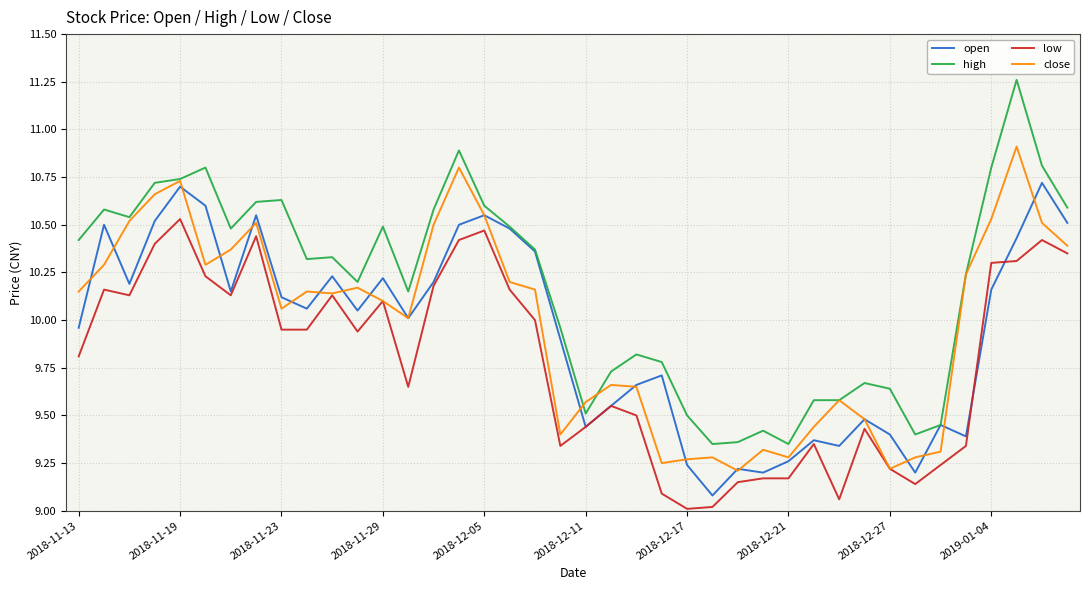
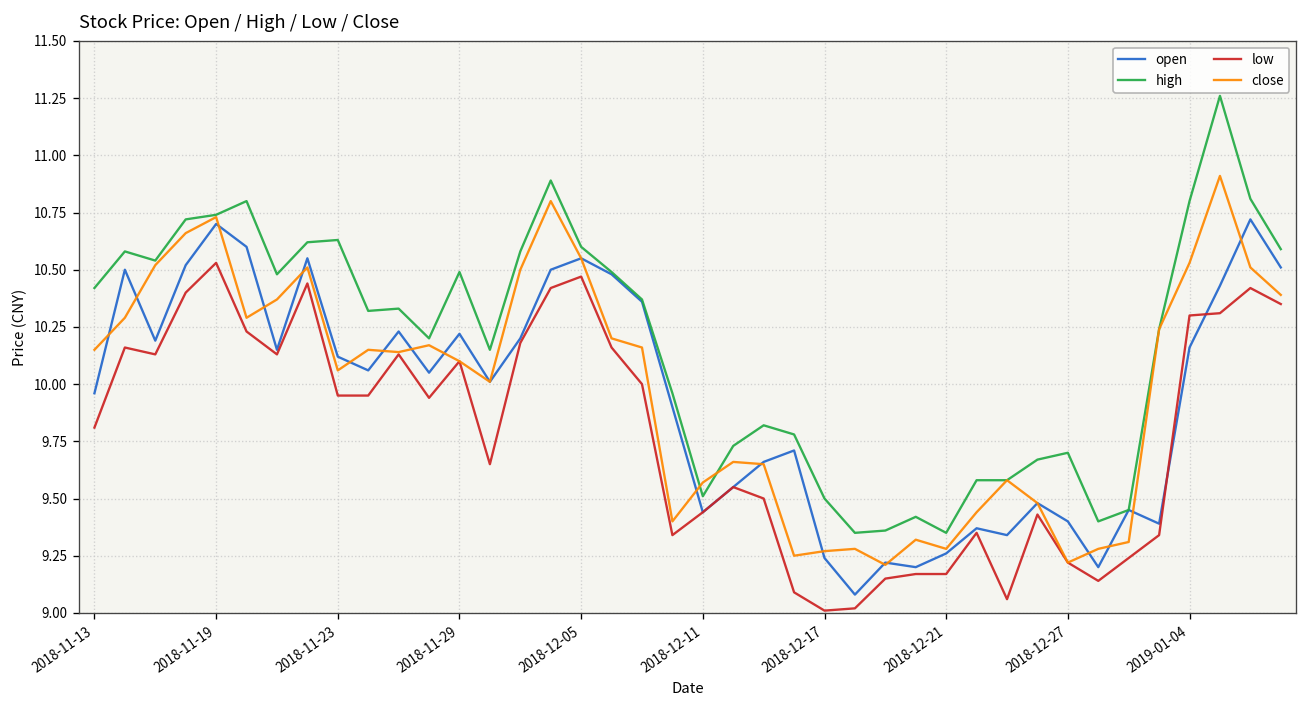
  {
    "open": {
      "2018-11-13": 9.96,
      "2018-11-19": 10.70,
      "2018-11-23": 10.12,
      "2018-11-29": 10.22,
      "2018-12-17": 9.24,
      "2018-12-21": 9.26,
      "2018-12-27": 9.40,
      "2019-01-04": 10.16
    },
    "high": {
      "2018-11-13": 10.42,
      "2018-11-23": 10.63,
      "2018-11-29": 10.49,
      "2018-12-05": 10.60,
      "2018-12-11": 9.51,
      "2018-12-17": 9.50,
      "2018-12-21": 9.35,
-     "2018-12-27": 9.64,
+     "2018-12-27": 9.70,
      "2019-01-04": 10.80
    },
    "low": {
      "2018-11-13": 9.81,
      "2018-11-19": 10.53,
      "2018-11-23": 9.95,
      "2018-12-05": 10.47,
      "2018-12-17": 9.01,
      "2018-12-21": 9.17,
      "2019-01-04": 10.30
    },
    "close": {
      "2018-11-13": 10.15,
      "2018-11-23": 10.06,
      "2018-12-11": 9.57,
      "2018-12-17": 9.27,
      "2018-12-21": 9.28,
      "2019-01-04": 10.53
    }
  }
